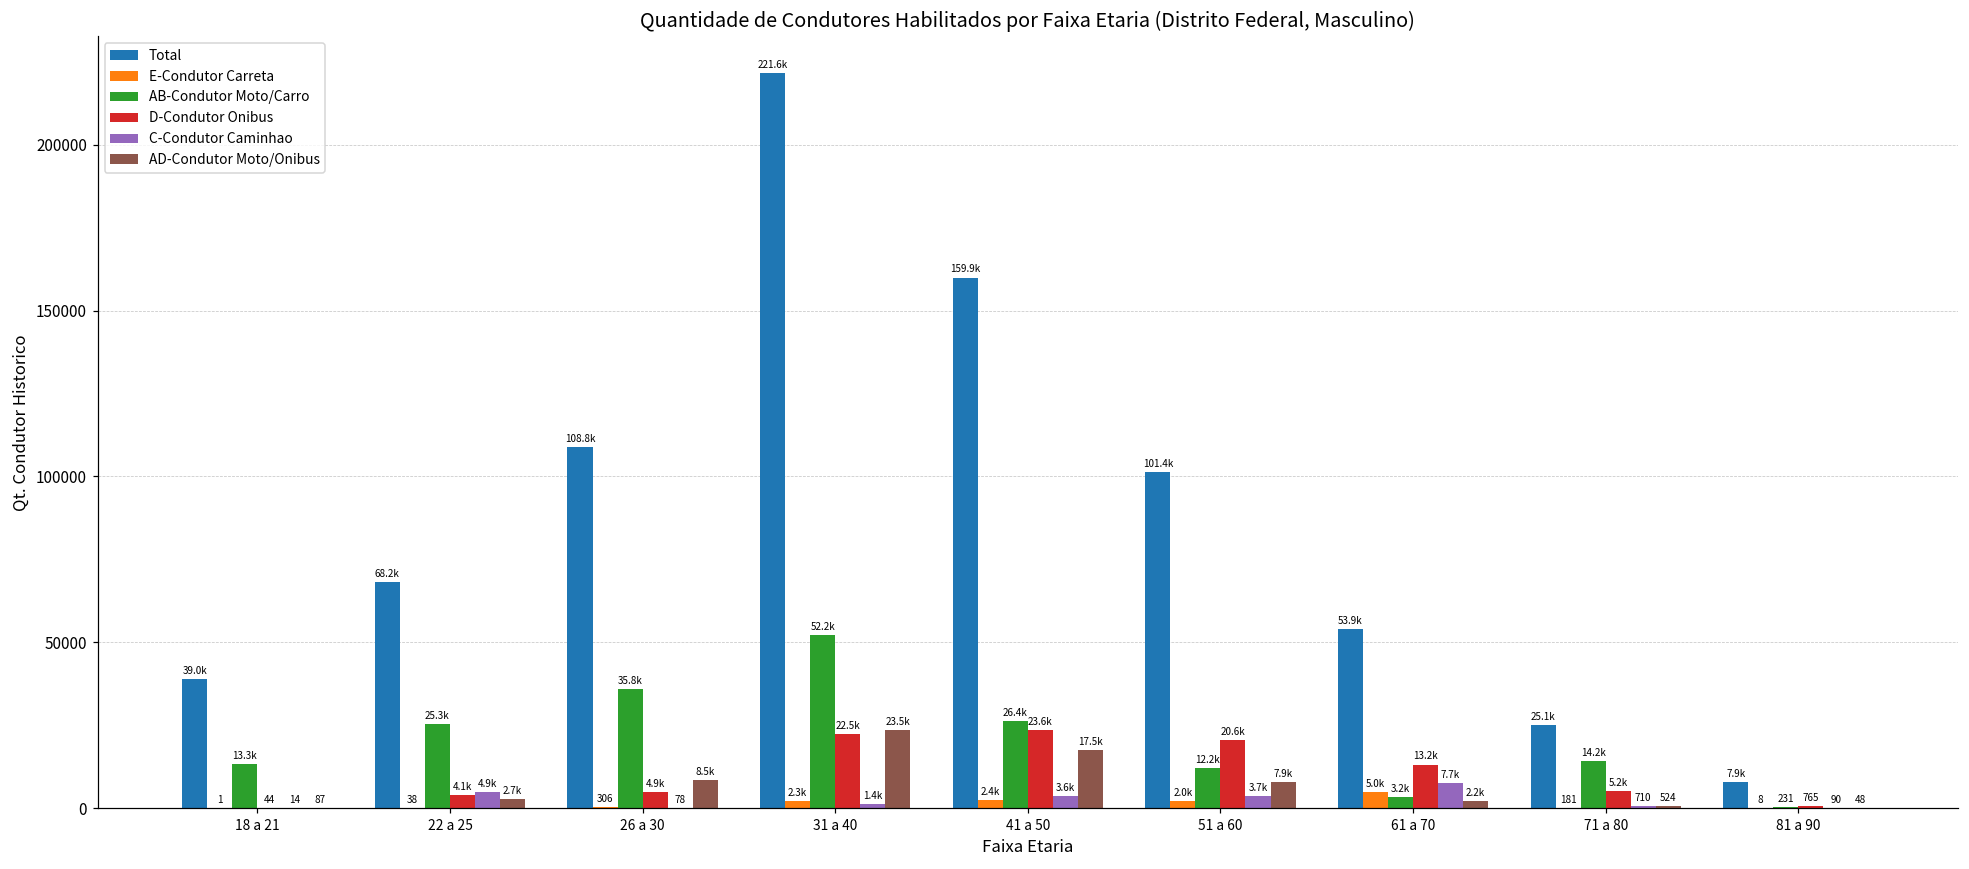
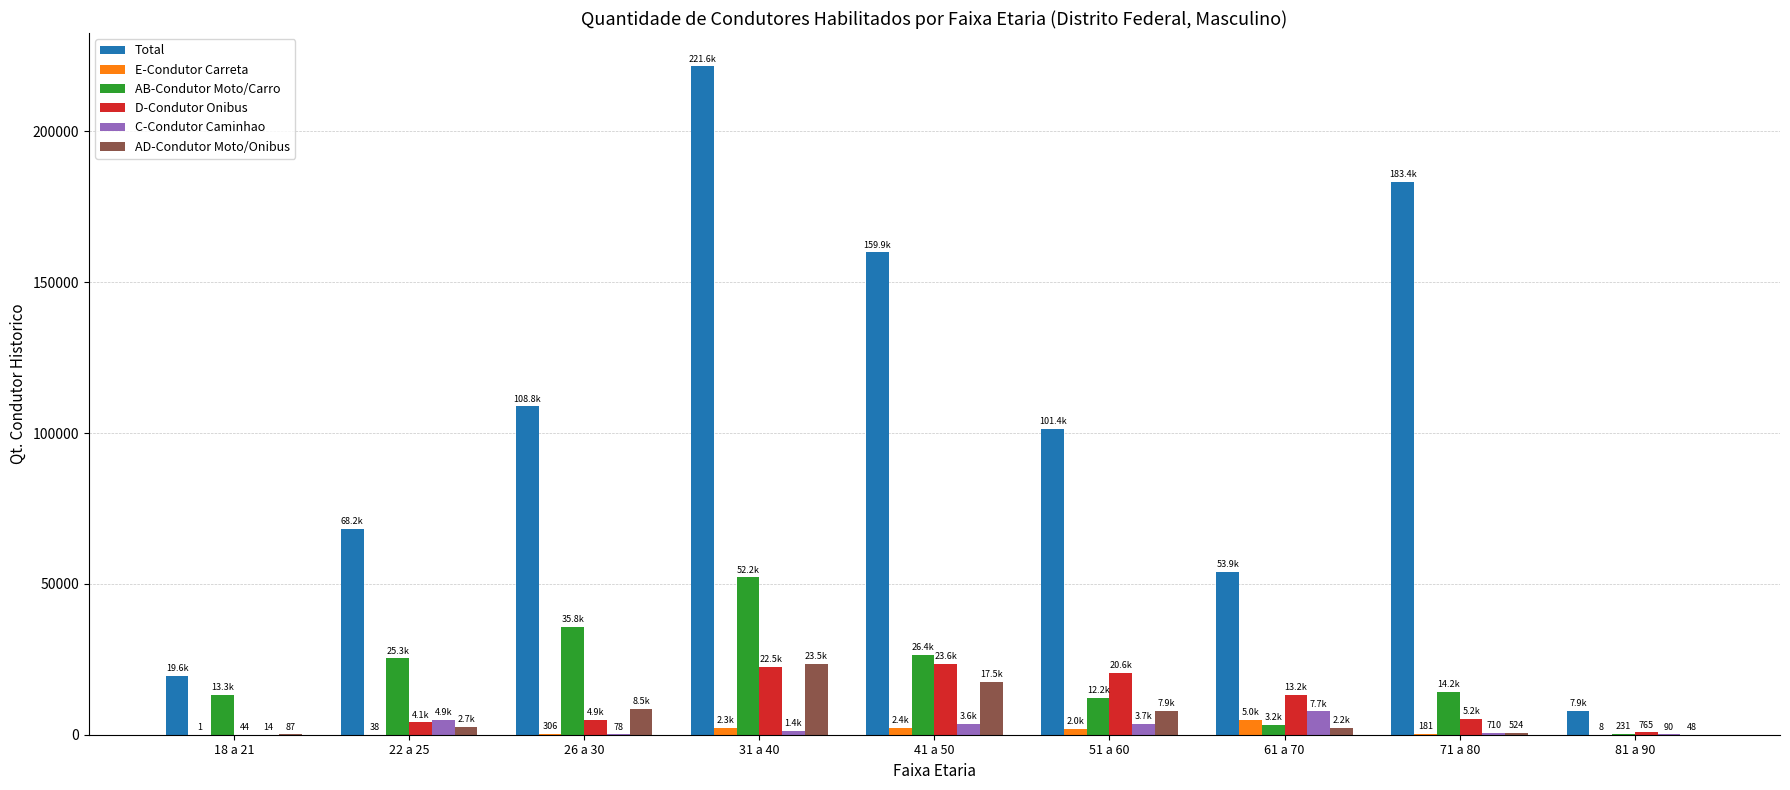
  {
    "Total": {
-     "18 a 21": "39.0k",
+     "18 a 21": "19.6k",
      "22 a 25": "68.2k",
      "26 a 30": "108.8k",
      "31 a 40": "221.6k",
      "41 a 50": "159.9k",
      "51 a 60": "101.4k",
      "61 a 70": "53.9k",
-     "71 a 80": "25.1k",
+     "71 a 80": "183.4k",
      "81 a 90": "7.9k"
    },
    "E-Condutor Carreta": {
      "18 a 21": "1",
      "22 a 25": "38",
      "26 a 30": "306",
      "31 a 40": "2.3k",
      "41 a 50": "2.4k",
      "51 a 60": "2.0k",
      "61 a 70": "5.0k",
      "71 a 80": "181",
      "81 a 90": "8"
    },
    "AB-Condutor Moto/Carro": {
      "18 a 21": "13.3k",
      "22 a 25": "25.3k",
      "26 a 30": "35.8k",
      "31 a 40": "52.2k",
      "41 a 50": "26.4k",
      "51 a 60": "12.2k",
      "61 a 70": "3.2k",
      "71 a 80": "14.2k",
      "81 a 90": "231"
    },
    "D-Condutor Onibus": {
      "18 a 21": "44",
      "22 a 25": "4.1k",
      "26 a 30": "4.9k",
      "31 a 40": "22.5k",
      "41 a 50": "23.6k",
      "51 a 60": "20.6k",
      "61 a 70": "13.2k",
      "71 a 80": "5.2k",
      "81 a 90": "765"
    },
    "C-Condutor Caminhao": {
      "18 a 21": "14",
      "22 a 25": "4.9k",
      "26 a 30": "78",
      "31 a 40": "1.4k",
      "41 a 50": "3.6k",
      "51 a 60": "3.7k",
      "61 a 70": "7.7k",
      "71 a 80": "710",
      "81 a 90": "90"
    },
    "AD-Condutor Moto/Onibus": {
      "18 a 21": "87",
      "22 a 25": "2.7k",
      "26 a 30": "8.5k",
      "31 a 40": "23.5k",
      "41 a 50": "17.5k",
      "51 a 60": "7.9k",
      "61 a 70": "2.2k",
      "71 a 80": "524",
      "81 a 90": "48"
    }
  }
